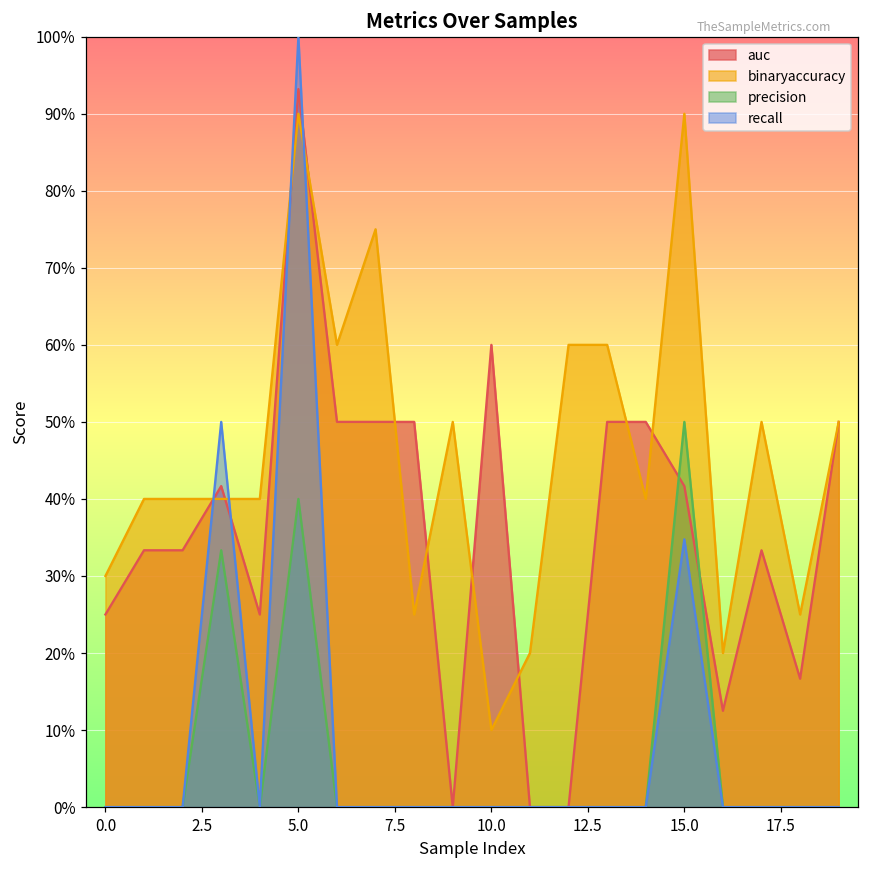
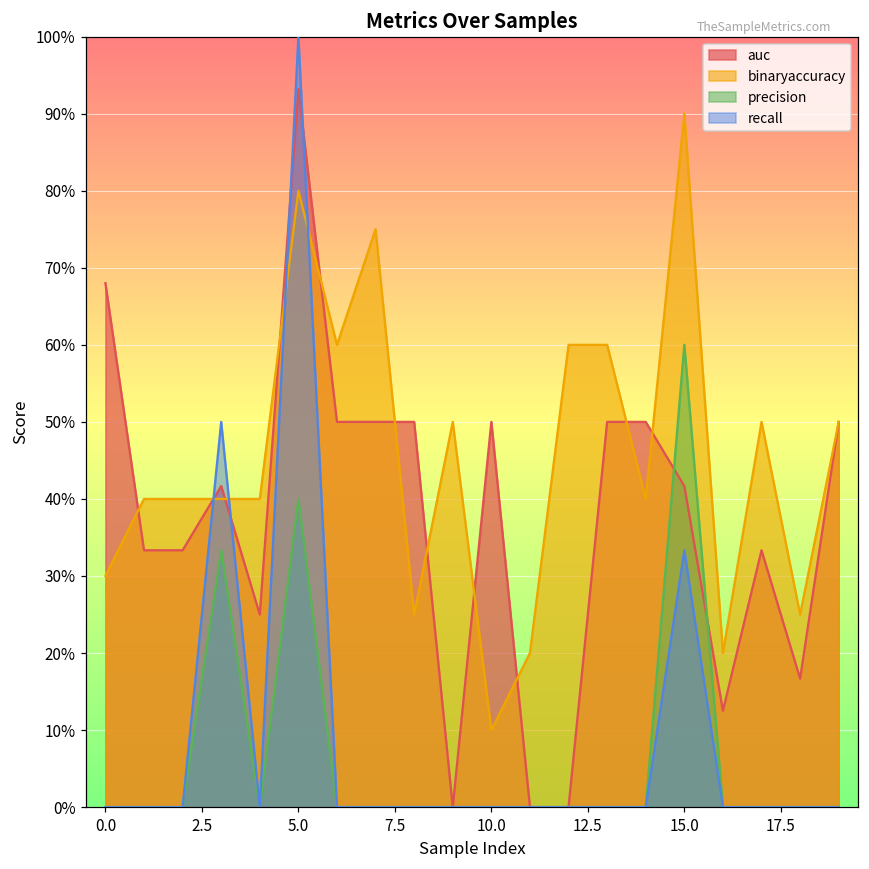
  {
    "auc": {
-     "0.0": "25%",
+     "0.0": "68%",
      "5.0": "93%",
-     "10.0": "60%",
+     "10.0": "50%",
      "15.0": "42%"
    },
    "binaryaccuracy": {
      "0.0": "30%",
-     "5.0": "90%",
+     "5.0": "80%",
      "10.0": "10%",
      "15.0": "90%"
    },
    "precision": {
      "5.0": "40%",
-     "15.0": "50%"
+     "15.0": "60%"
    },
    "recall": {
      "5.0": "100%",
-     "15.0": "35%"
+     "15.0": "33%"
    }
  }
